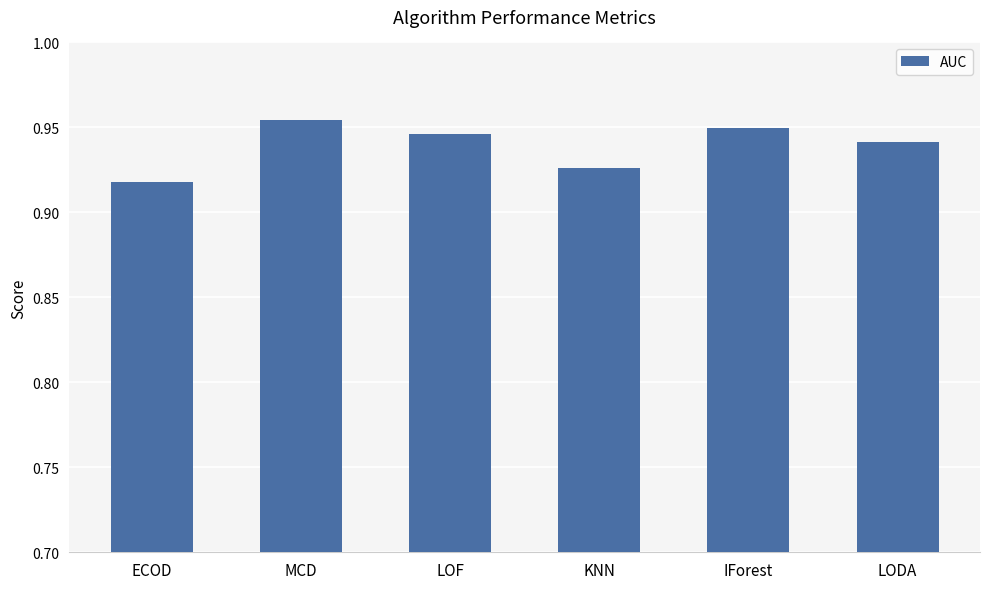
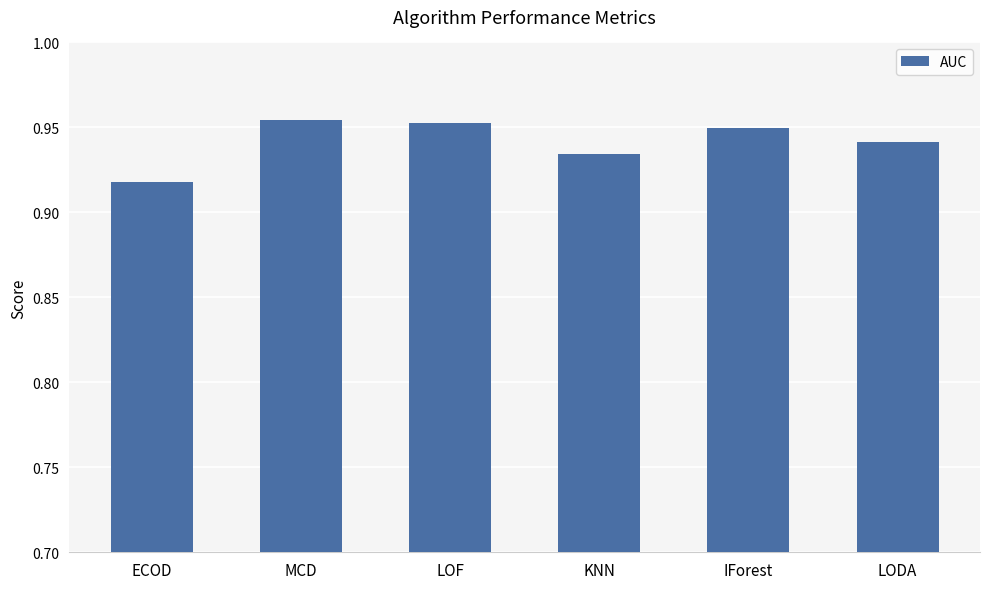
  {
    "ECOD": 0.918,
    "MCD": 0.955,
-   "LOF": 0.946,
-   "KNN": 0.926,
+   "LOF": 0.953,
+   "KNN": 0.934,
    "IForest": 0.950,
    "LODA": 0.941
  }
